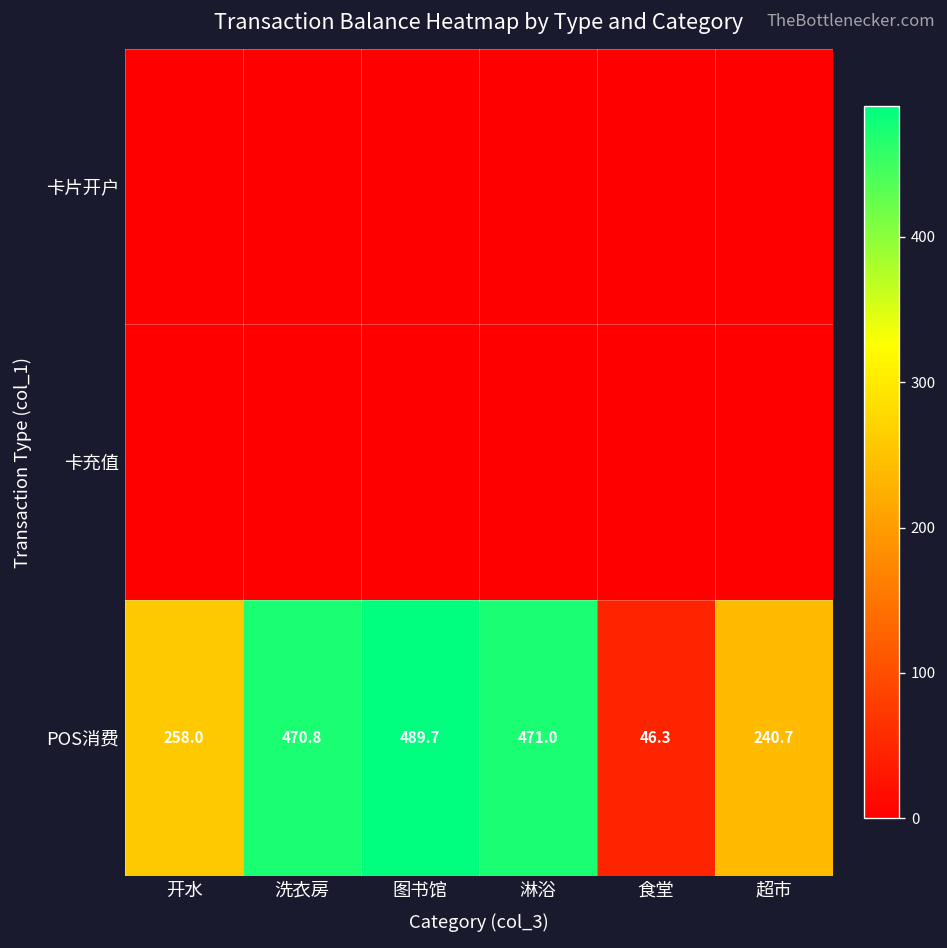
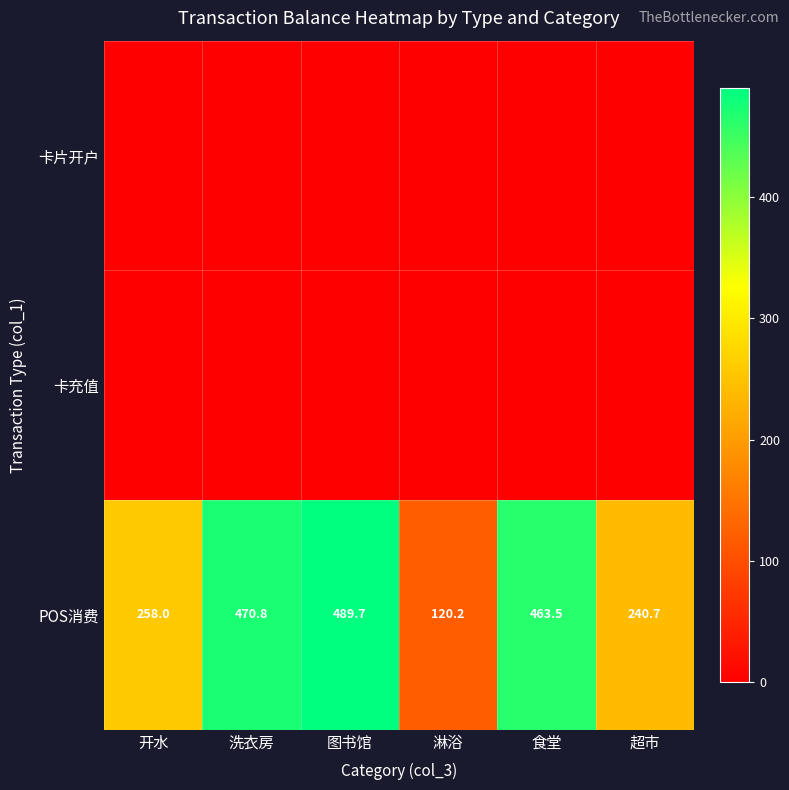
  {
    "POS消费": {
      "开水": 258.0,
      "洗衣房": 470.8,
      "图书馆": 489.7,
-     "淋浴": 471.0,
-     "食堂": 46.3,
+     "淋浴": 120.2,
+     "食堂": 463.5,
      "超市": 240.7
    }
  }
